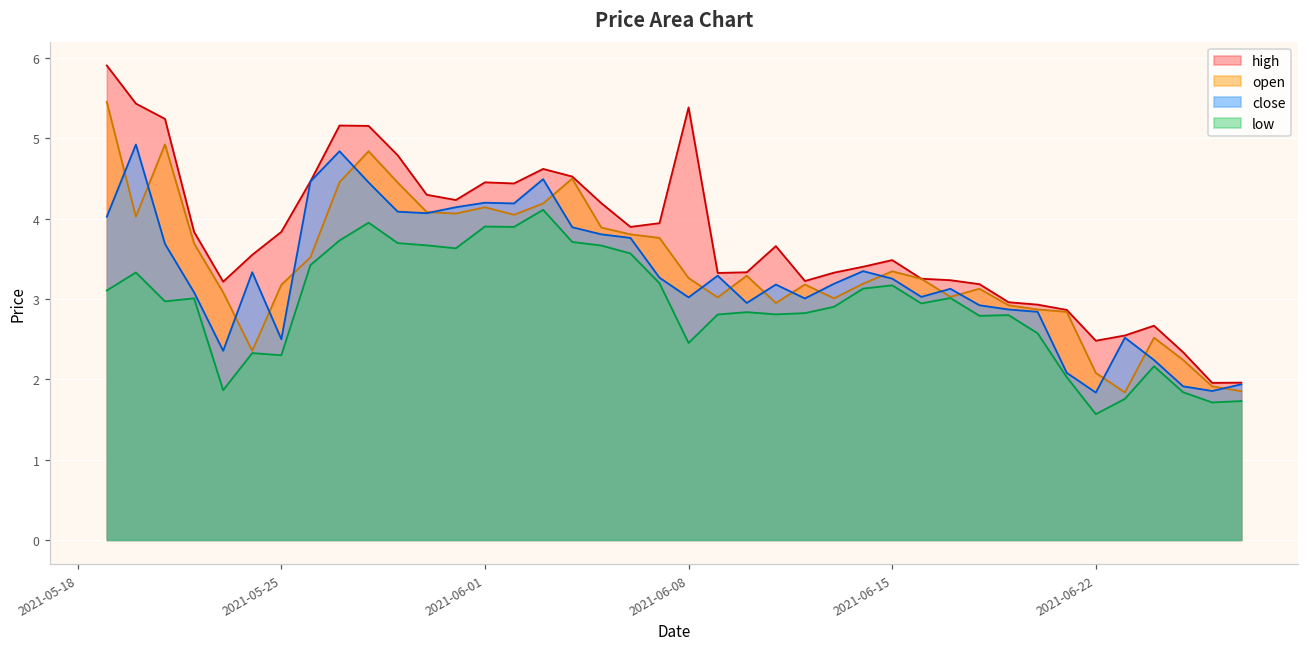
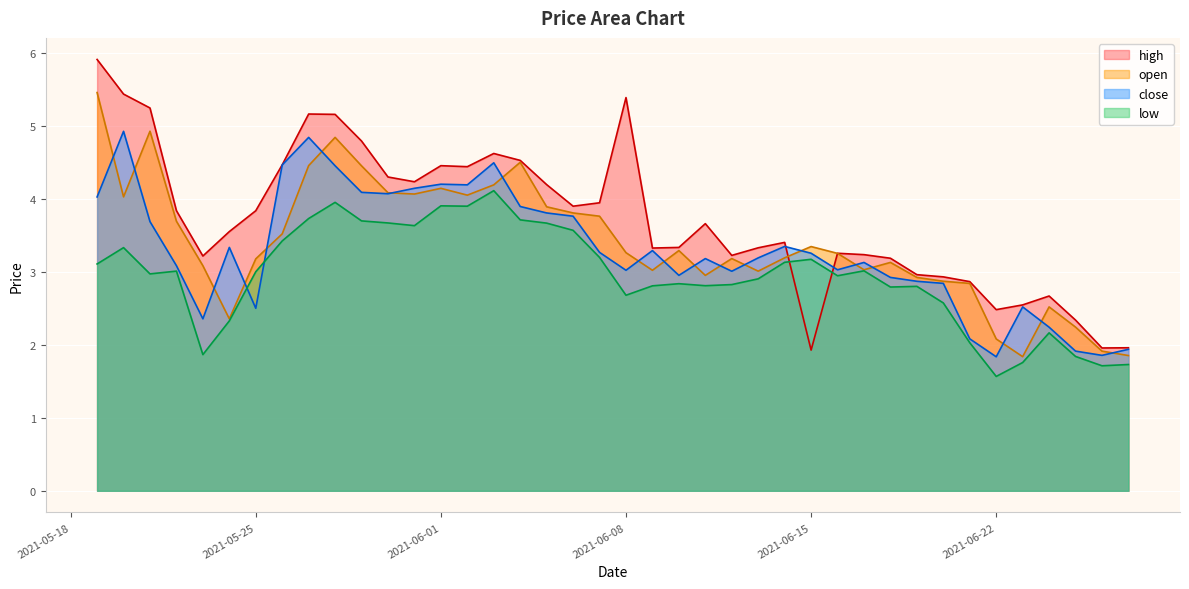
  {
    "high": {
      "2021-05-25": 3.8,
      "2021-06-01": 4.5,
      "2021-06-08": 5.4,
-     "2021-06-15": 3.5,
+     "2021-06-15": 1.9,
      "2021-06-22": 2.5
    },
    "open": {
      "2021-05-25": 3.2,
      "2021-06-01": 4.1,
      "2021-06-08": 3.3,
      "2021-06-15": 3.3,
      "2021-06-22": 2.1
    },
    "close": {
      "2021-05-25": 2.5,
      "2021-06-01": 4.2,
      "2021-06-08": 3.0,
      "2021-06-15": 3.3,
      "2021-06-22": 1.8
    },
    "low": {
-     "2021-05-25": 2.3,
+     "2021-05-25": 3.0,
      "2021-06-01": 3.9,
-     "2021-06-08": 2.5,
+     "2021-06-08": 2.7,
      "2021-06-15": 3.2,
      "2021-06-22": 1.6
    }
  }
